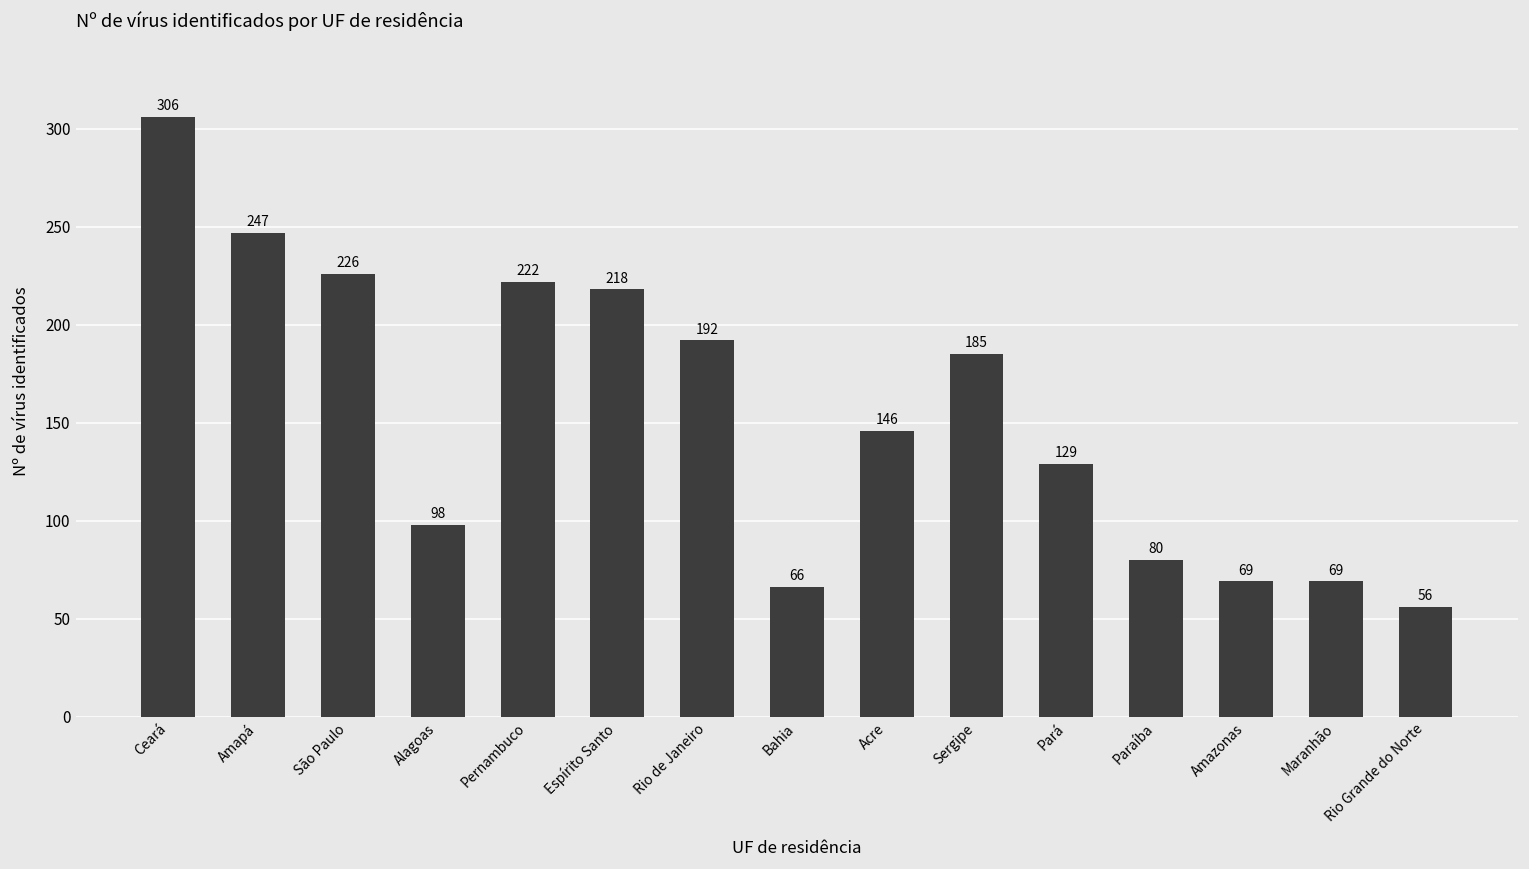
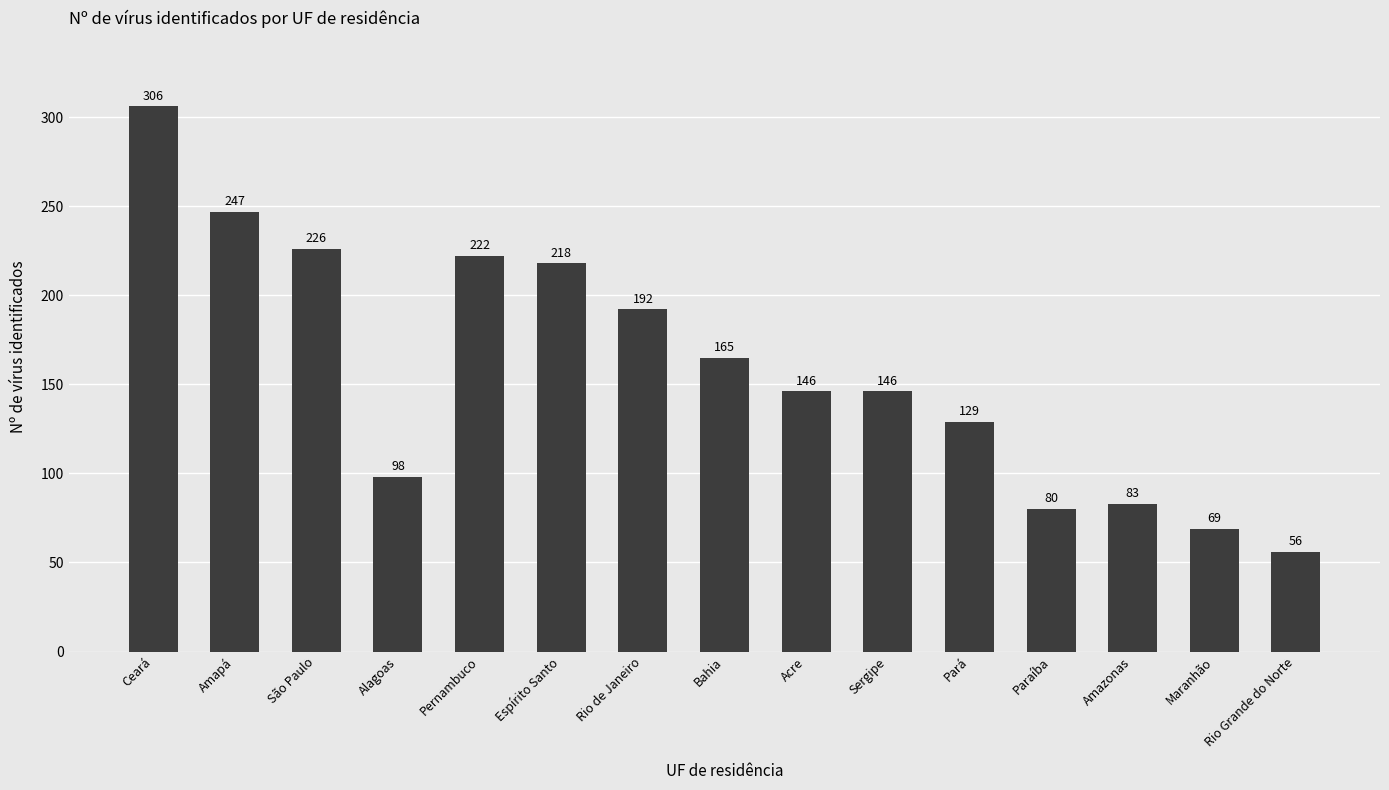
  {
    "Ceará": 306,
    "Amapá": 247,
    "São Paulo": 226,
    "Alagoas": 98,
    "Pernambuco": 222,
    "Espírito Santo": 218,
    "Rio de Janeiro": 192,
-   "Bahia": 66,
+   "Bahia": 165,
    "Acre": 146,
-   "Sergipe": 185,
+   "Sergipe": 146,
    "Pará": 129,
    "Paraíba": 80,
-   "Amazonas": 69,
+   "Amazonas": 83,
    "Maranhão": 69,
    "Rio Grande do Norte": 56
  }
